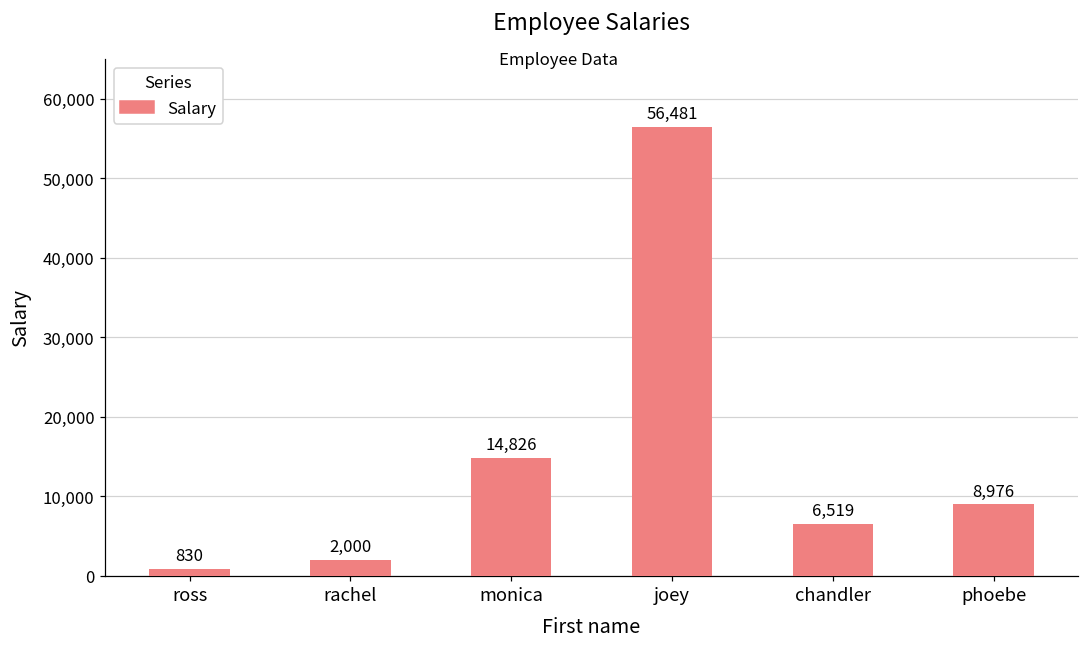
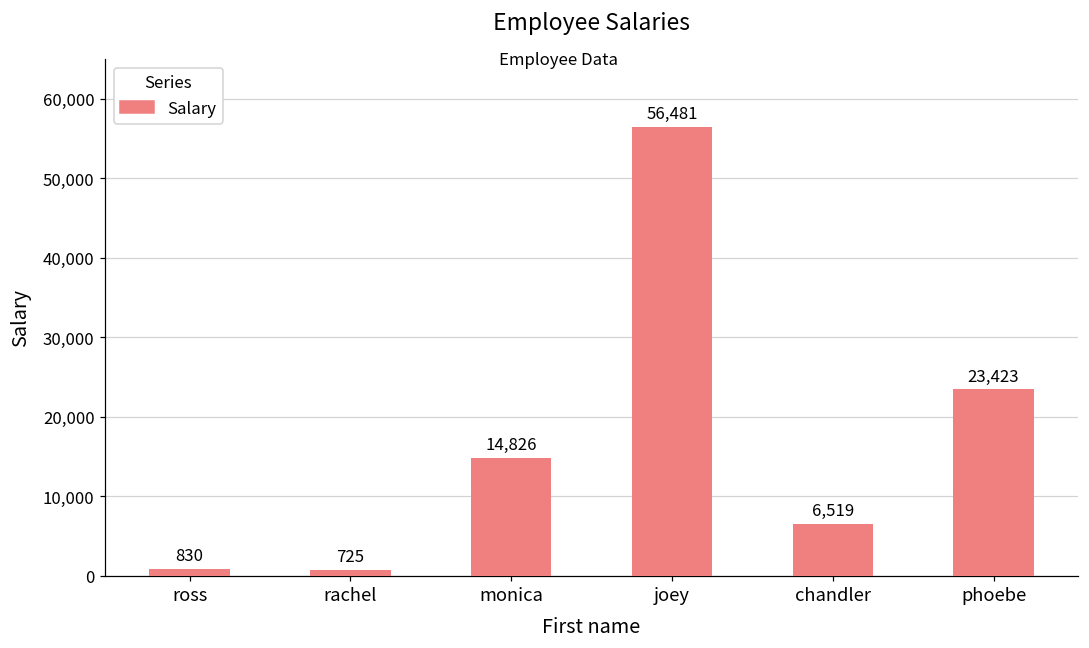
  {
    "ross": "830",
-   "rachel": "2,000",
+   "rachel": "725",
    "monica": "14,826",
    "joey": "56,481",
    "chandler": "6,519",
-   "phoebe": "8,976"
+   "phoebe": "23,423"
  }
